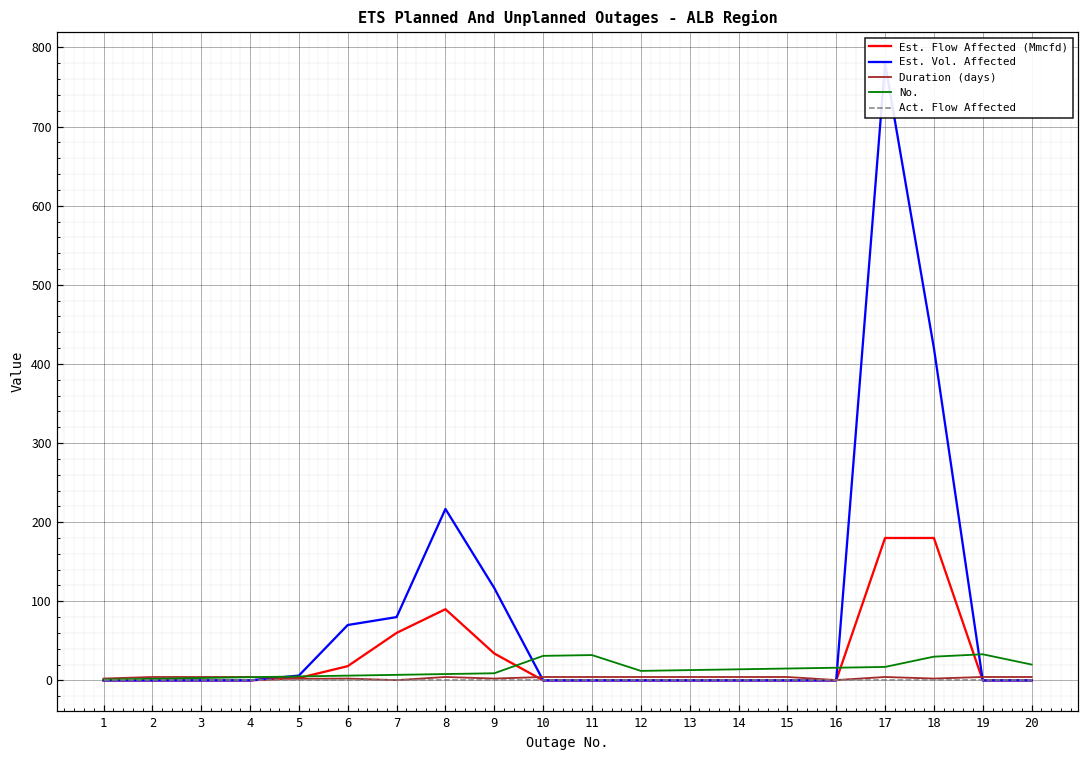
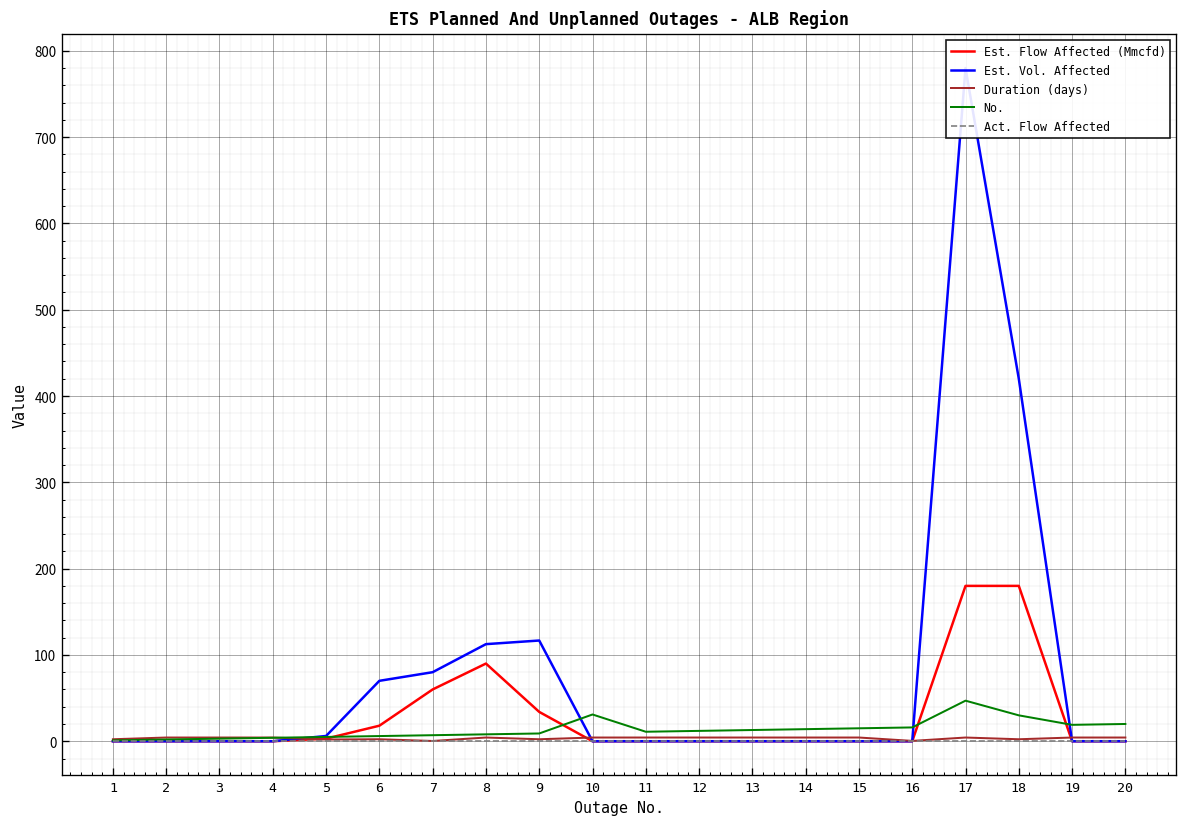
  {
    "Est. Flow Affected (Mmcfd)": {
      "6": 20,
      "7": 60,
      "8": 90,
      "9": 30,
      "17": 180,
      "18": 180
    },
    "Est. Vol. Affected": {
      "6": 70,
      "7": 80,
-     "8": 220,
+     "8": 110,
      "9": 120,
      "18": 420
    },
    "Duration (days)": {
      "8": 0,
      "10": 0,
      "11": 0,
      "12": 0,
      "13": 0,
      "14": 0,
      "15": 0,
      "17": 0,
      "19": 0,
      "20": 0
    },
    "No.": {
      "6": 10,
      "7": 10,
      "8": 10,
      "9": 10,
      "10": 30,
-     "11": 30,
+     "11": 10,
      "12": 10,
      "13": 10,
      "14": 10,
      "15": 20,
      "16": 20,
-     "17": 20,
+     "17": 50,
      "18": 30,
-     "19": 30,
+     "19": 20,
      "20": 20
    },
    "Act. Flow Affected": {
      "8": 0,
      "17": 0
    }
  }
